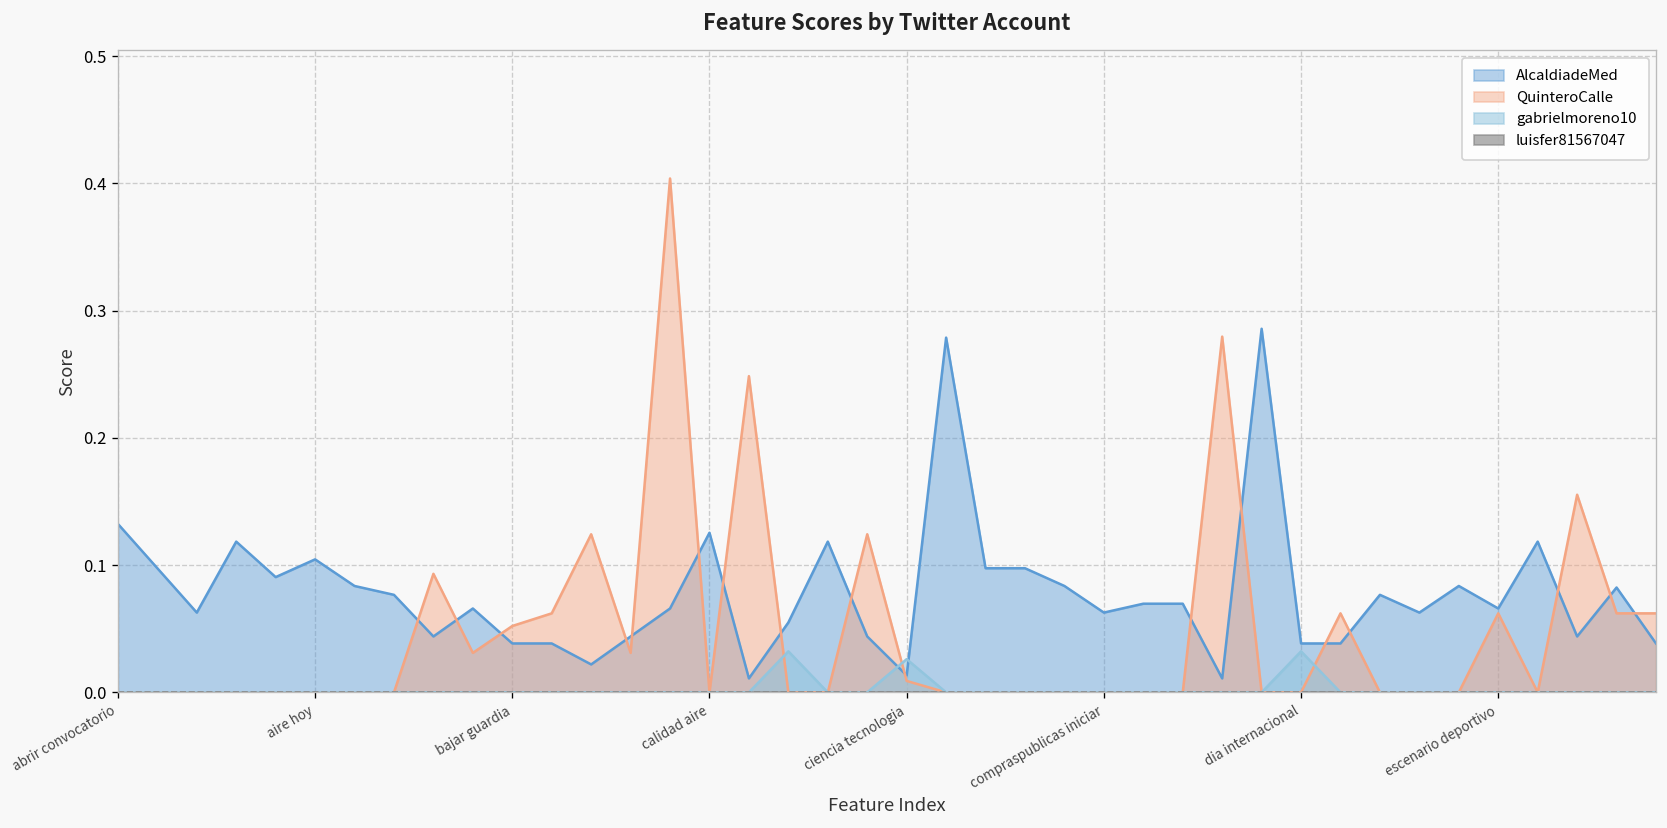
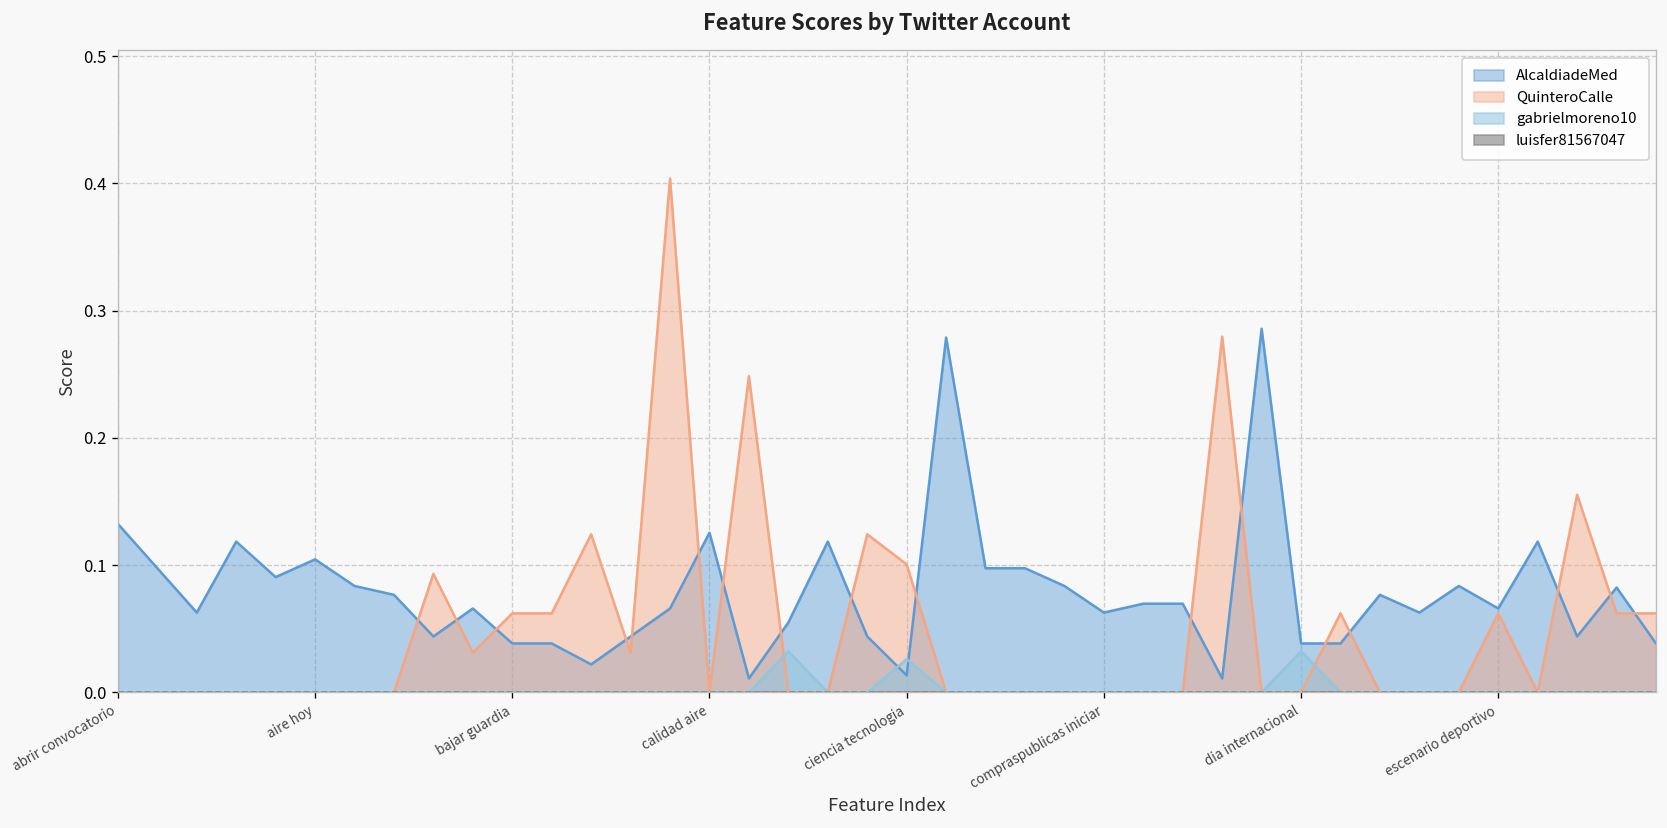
  {
    "QuinteroCalle": {
-     "bajar guardia": 0.052,
-     "ciencia tecnologia": 0.009,
+     "bajar guardia": 0.062,
+     "ciencia tecnologia": 0.101,
      "escenario deportivo": 0.062
    },
    "luisfer81567047": {
      "ciencia tecnologia": 0.000
    }
  }
